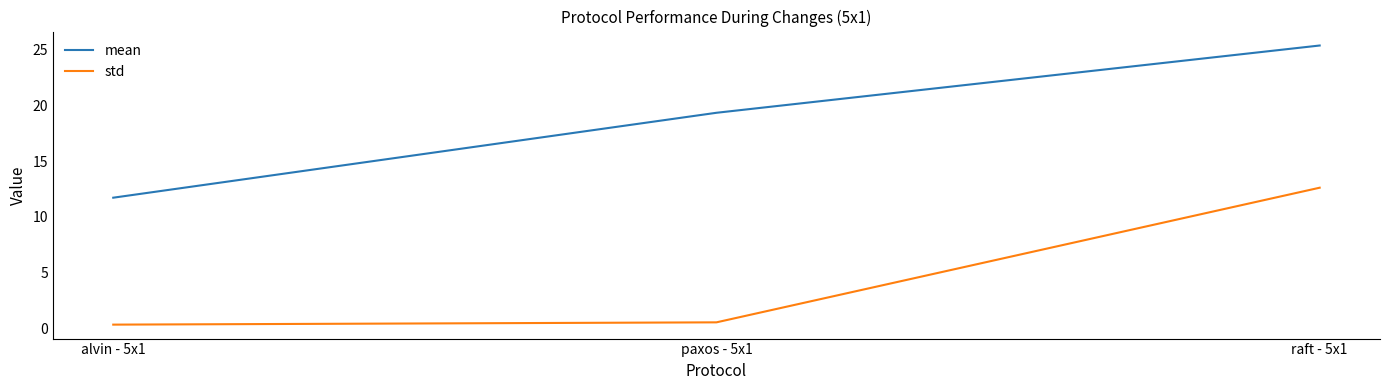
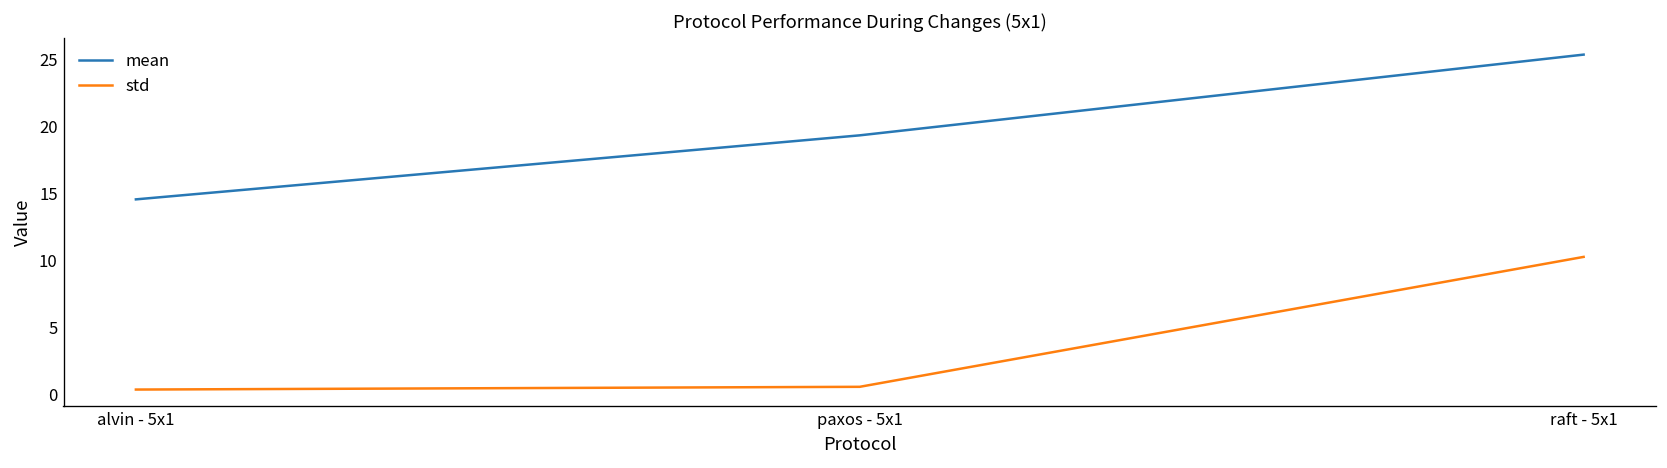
  {
    "mean": {
-     "alvin - 5x1": 11.7,
+     "alvin - 5x1": 14.5,
      "paxos - 5x1": 19.3,
      "raft - 5x1": 25.4
    },
    "std": {
      "alvin - 5x1": 0.3,
      "paxos - 5x1": 0.5,
-     "raft - 5x1": 12.6
+     "raft - 5x1": 10.3
    }
  }
